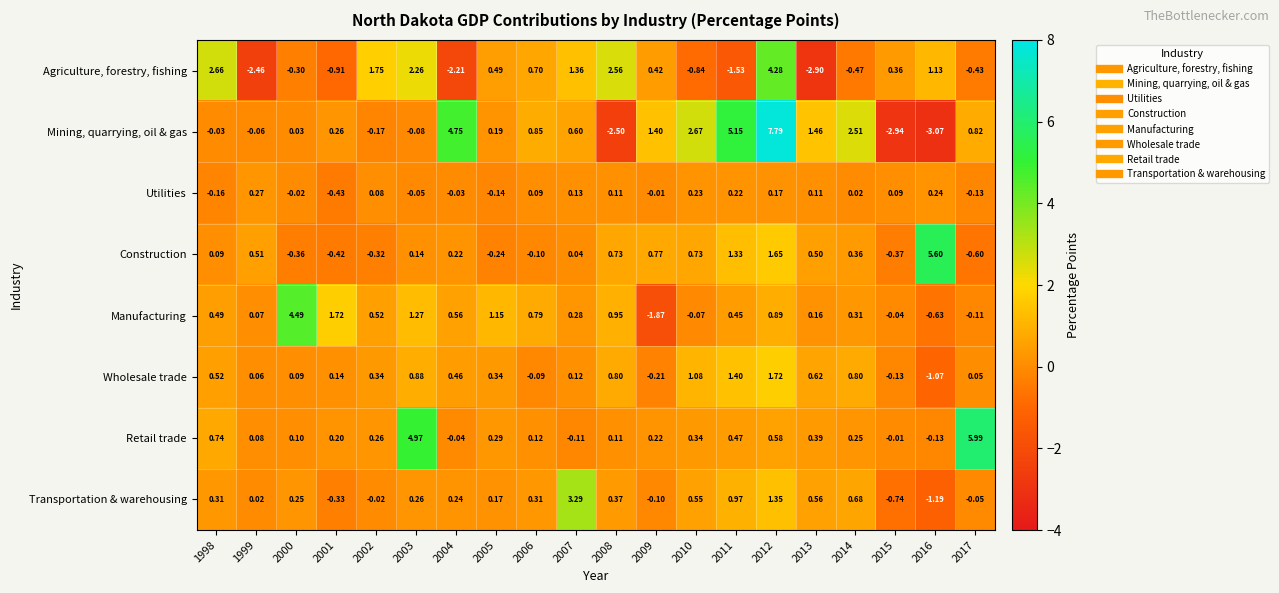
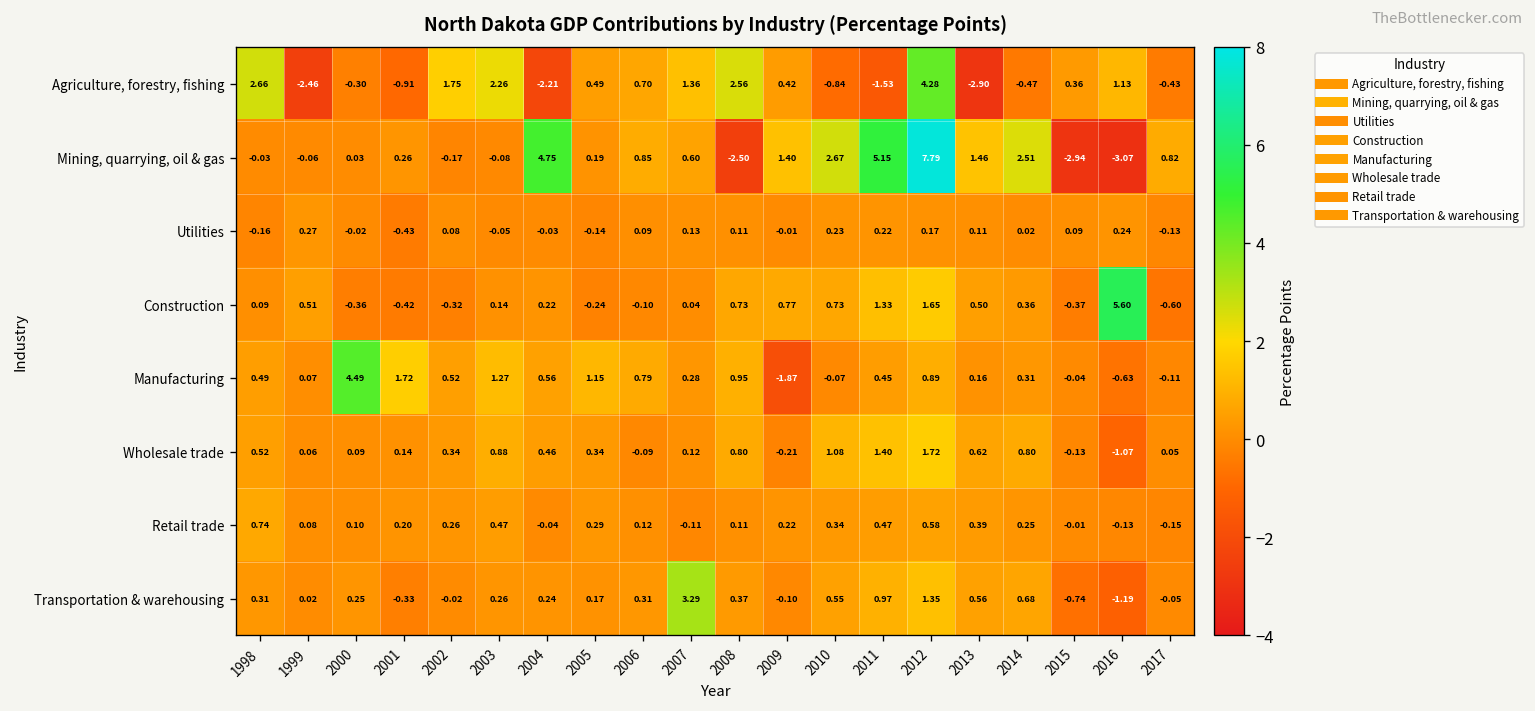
  {
    "Agriculture, forestry, fishing": {
      "1998": 2.66,
      "1999": -2.46,
      "2000": -0.30,
      "2001": -0.91,
      "2002": 1.75,
      "2003": 2.26,
      "2004": -2.21,
      "2005": 0.49,
      "2006": 0.70,
      "2007": 1.36,
      "2008": 2.56,
      "2009": 0.42,
      "2010": -0.84,
      "2011": -1.53,
      "2012": 4.28,
      "2013": -2.90,
      "2014": -0.47,
      "2015": 0.36,
      "2016": 1.13,
      "2017": -0.43
    },
    "Mining, quarrying, oil & gas": {
      "1998": -0.03,
      "1999": -0.06,
      "2000": 0.03,
      "2001": 0.26,
      "2002": -0.17,
      "2003": -0.08,
      "2004": 4.75,
      "2005": 0.19,
      "2006": 0.85,
      "2007": 0.60,
      "2008": -2.50,
      "2009": 1.40,
      "2010": 2.67,
      "2011": 5.15,
      "2012": 7.79,
      "2013": 1.46,
      "2014": 2.51,
      "2015": -2.94,
      "2016": -3.07,
      "2017": 0.82
    },
    "Utilities": {
      "1998": -0.16,
      "1999": 0.27,
      "2000": -0.02,
      "2001": -0.43,
      "2002": 0.08,
      "2003": -0.05,
      "2004": -0.03,
      "2005": -0.14,
      "2006": 0.09,
      "2007": 0.13,
      "2008": 0.11,
      "2009": -0.01,
      "2010": 0.23,
      "2011": 0.22,
      "2012": 0.17,
      "2013": 0.11,
      "2014": 0.02,
      "2015": 0.09,
      "2016": 0.24,
      "2017": -0.13
    },
    "Construction": {
      "1998": 0.09,
      "1999": 0.51,
      "2000": -0.36,
      "2001": -0.42,
      "2002": -0.32,
      "2003": 0.14,
      "2004": 0.22,
      "2005": -0.24,
      "2006": -0.10,
      "2007": 0.04,
      "2008": 0.73,
      "2009": 0.77,
      "2010": 0.73,
      "2011": 1.33,
      "2012": 1.65,
      "2013": 0.50,
      "2014": 0.36,
      "2015": -0.37,
      "2016": 5.60,
      "2017": -0.60
    },
    "Manufacturing": {
      "1998": 0.49,
      "1999": 0.07,
      "2000": 4.49,
      "2001": 1.72,
      "2002": 0.52,
      "2003": 1.27,
      "2004": 0.56,
      "2005": 1.15,
      "2006": 0.79,
      "2007": 0.28,
      "2008": 0.95,
      "2009": -1.87,
      "2010": -0.07,
      "2011": 0.45,
      "2012": 0.89,
      "2013": 0.16,
      "2014": 0.31,
      "2015": -0.04,
      "2016": -0.63,
      "2017": -0.11
    },
    "Wholesale trade": {
      "1998": 0.52,
      "1999": 0.06,
      "2000": 0.09,
      "2001": 0.14,
      "2002": 0.34,
      "2003": 0.88,
      "2004": 0.46,
      "2005": 0.34,
      "2006": -0.09,
      "2007": 0.12,
      "2008": 0.80,
      "2009": -0.21,
      "2010": 1.08,
      "2011": 1.40,
      "2012": 1.72,
      "2013": 0.62,
      "2014": 0.80,
      "2015": -0.13,
      "2016": -1.07,
      "2017": 0.05
    },
    "Retail trade": {
      "1998": 0.74,
      "1999": 0.08,
      "2000": 0.10,
      "2001": 0.20,
      "2002": 0.26,
-     "2003": 4.97,
+     "2003": 0.47,
      "2004": -0.04,
      "2005": 0.29,
      "2006": 0.12,
      "2007": -0.11,
      "2008": 0.11,
      "2009": 0.22,
      "2010": 0.34,
      "2011": 0.47,
      "2012": 0.58,
      "2013": 0.39,
      "2014": 0.25,
      "2015": -0.01,
      "2016": -0.13,
-     "2017": 5.99
+     "2017": -0.15
    },
    "Transportation & warehousing": {
      "1998": 0.31,
      "1999": 0.02,
      "2000": 0.25,
      "2001": -0.33,
      "2002": -0.02,
      "2003": 0.26,
      "2004": 0.24,
      "2005": 0.17,
      "2006": 0.31,
      "2007": 3.29,
      "2008": 0.37,
      "2009": -0.10,
      "2010": 0.55,
      "2011": 0.97,
      "2012": 1.35,
      "2013": 0.56,
      "2014": 0.68,
      "2015": -0.74,
      "2016": -1.19,
      "2017": -0.05
    }
  }
